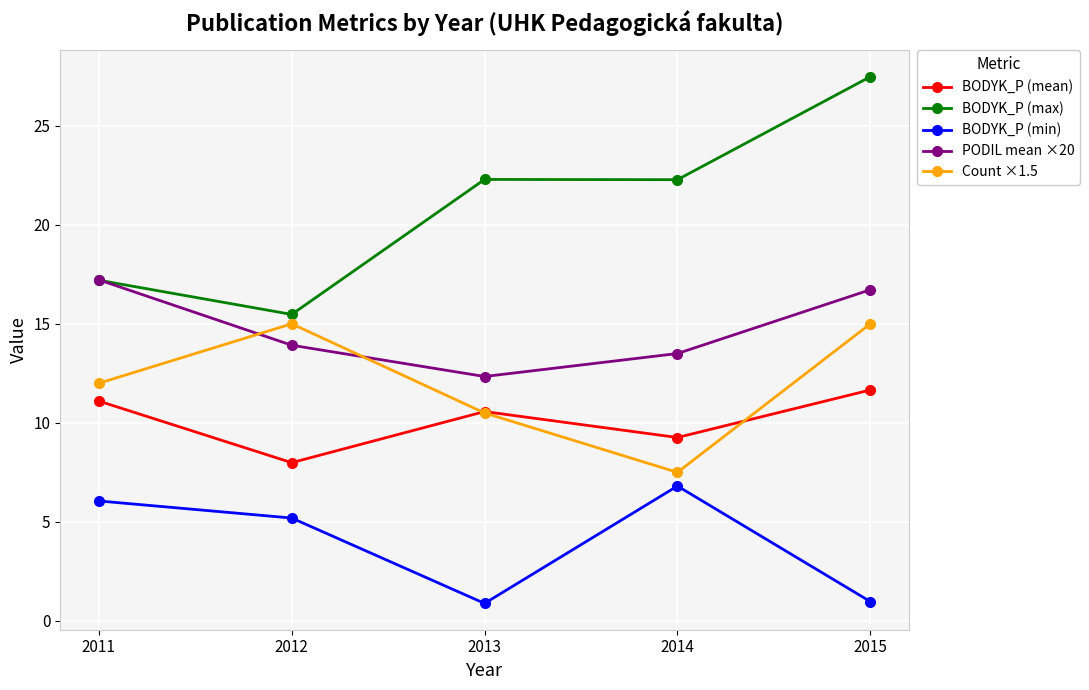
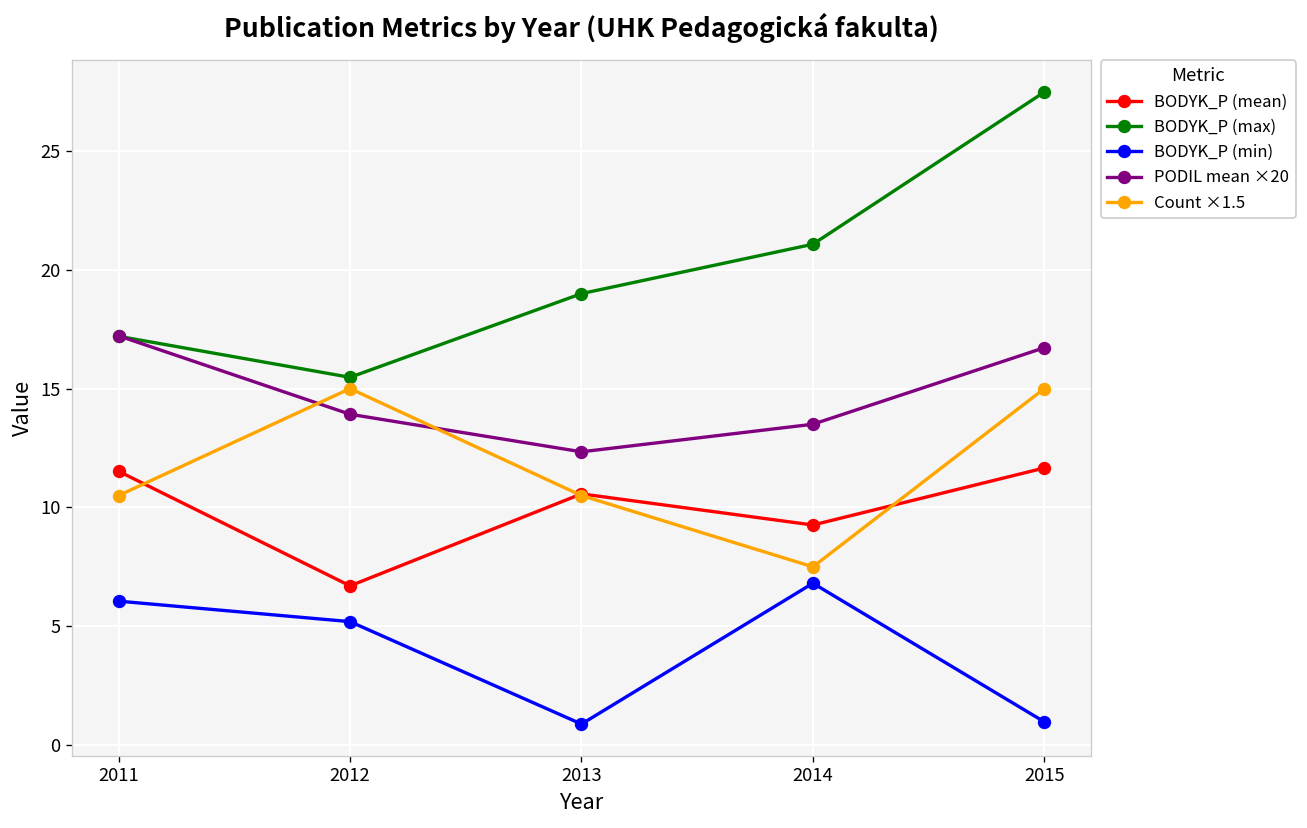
  {
    "BODYK_P (mean)": {
-     "2011": 11.1,
-     "2012": 8.0,
+     "2011": 11.5,
+     "2012": 6.7,
      "2014": 9.3,
      "2015": 11.7
    },
    "BODYK_P (max)": {
      "2012": 15.5,
-     "2013": 22.3,
-     "2014": 22.3,
+     "2013": 19.0,
+     "2014": 21.1,
      "2015": 27.5
    },
    "BODYK_P (min)": {
      "2011": 6.1,
      "2012": 5.2,
      "2013": 0.9,
      "2014": 6.8,
      "2015": 1.0
    },
    "PODIL mean ×20": {
      "2012": 13.9,
      "2013": 12.3,
      "2014": 13.5,
      "2015": 16.7
    },
    "Count ×1.5": {
-     "2011": 12.0,
+     "2011": 10.5,
      "2012": 15.0,
      "2014": 7.5,
      "2015": 15.0
    }
  }
